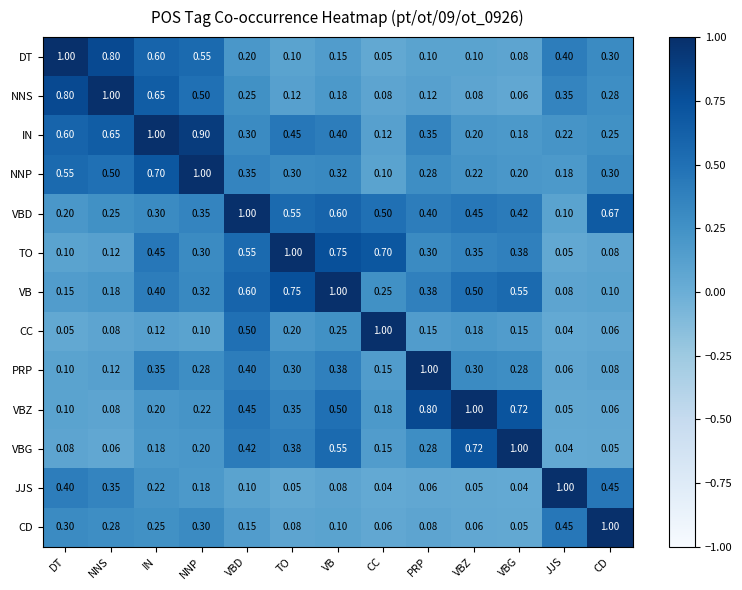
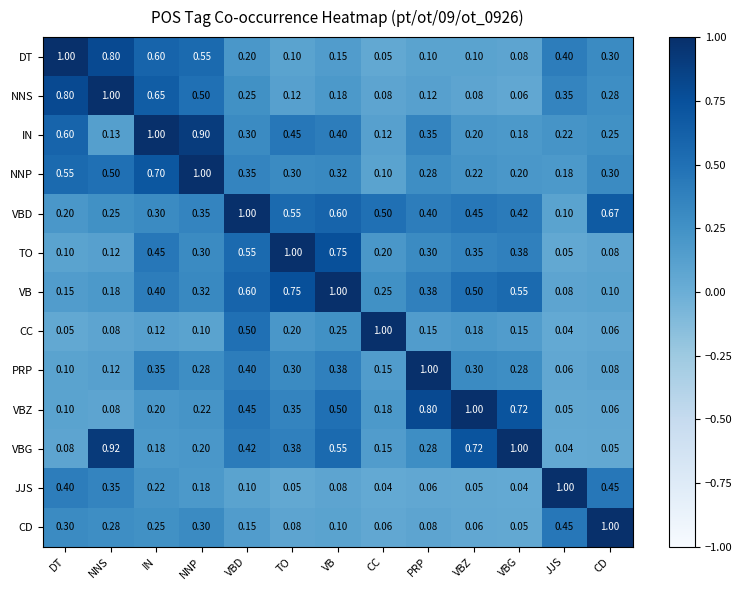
  {
    "DT": {
      "DT": 1.00,
      "NNS": 0.80,
      "IN": 0.60,
      "NNP": 0.55,
      "VBD": 0.20,
      "TO": 0.10,
      "VB": 0.15,
      "CC": 0.05,
      "PRP": 0.10,
      "VBZ": 0.10,
      "VBG": 0.08,
      "JJS": 0.40,
      "CD": 0.30
    },
    "NNS": {
      "DT": 0.80,
      "NNS": 1.00,
      "IN": 0.65,
      "NNP": 0.50,
      "VBD": 0.25,
      "TO": 0.12,
      "VB": 0.18,
      "CC": 0.08,
      "PRP": 0.12,
      "VBZ": 0.08,
      "VBG": 0.06,
      "JJS": 0.35,
      "CD": 0.28
    },
    "IN": {
      "DT": 0.60,
-     "NNS": 0.65,
+     "NNS": 0.13,
      "IN": 1.00,
      "NNP": 0.90,
      "VBD": 0.30,
      "TO": 0.45,
      "VB": 0.40,
      "CC": 0.12,
      "PRP": 0.35,
      "VBZ": 0.20,
      "VBG": 0.18,
      "JJS": 0.22,
      "CD": 0.25
    },
    "NNP": {
      "DT": 0.55,
      "NNS": 0.50,
      "IN": 0.70,
      "NNP": 1.00,
      "VBD": 0.35,
      "TO": 0.30,
      "VB": 0.32,
      "CC": 0.10,
      "PRP": 0.28,
      "VBZ": 0.22,
      "VBG": 0.20,
      "JJS": 0.18,
      "CD": 0.30
    },
    "VBD": {
      "DT": 0.20,
      "NNS": 0.25,
      "IN": 0.30,
      "NNP": 0.35,
      "VBD": 1.00,
      "TO": 0.55,
      "VB": 0.60,
      "CC": 0.50,
      "PRP": 0.40,
      "VBZ": 0.45,
      "VBG": 0.42,
      "JJS": 0.10,
      "CD": 0.67
    },
    "TO": {
      "DT": 0.10,
      "NNS": 0.12,
      "IN": 0.45,
      "NNP": 0.30,
      "VBD": 0.55,
      "TO": 1.00,
      "VB": 0.75,
-     "CC": 0.70,
+     "CC": 0.20,
      "PRP": 0.30,
      "VBZ": 0.35,
      "VBG": 0.38,
      "JJS": 0.05,
      "CD": 0.08
    },
    "VB": {
      "DT": 0.15,
      "NNS": 0.18,
      "IN": 0.40,
      "NNP": 0.32,
      "VBD": 0.60,
      "TO": 0.75,
      "VB": 1.00,
      "CC": 0.25,
      "PRP": 0.38,
      "VBZ": 0.50,
      "VBG": 0.55,
      "JJS": 0.08,
      "CD": 0.10
    },
    "CC": {
      "DT": 0.05,
      "NNS": 0.08,
      "IN": 0.12,
      "NNP": 0.10,
      "VBD": 0.50,
      "TO": 0.20,
      "VB": 0.25,
      "CC": 1.00,
      "PRP": 0.15,
      "VBZ": 0.18,
      "VBG": 0.15,
      "JJS": 0.04,
      "CD": 0.06
    },
    "PRP": {
      "DT": 0.10,
      "NNS": 0.12,
      "IN": 0.35,
      "NNP": 0.28,
      "VBD": 0.40,
      "TO": 0.30,
      "VB": 0.38,
      "CC": 0.15,
      "PRP": 1.00,
      "VBZ": 0.30,
      "VBG": 0.28,
      "JJS": 0.06,
      "CD": 0.08
    },
    "VBZ": {
      "DT": 0.10,
      "NNS": 0.08,
      "IN": 0.20,
      "NNP": 0.22,
      "VBD": 0.45,
      "TO": 0.35,
      "VB": 0.50,
      "CC": 0.18,
      "PRP": 0.80,
      "VBZ": 1.00,
      "VBG": 0.72,
      "JJS": 0.05,
      "CD": 0.06
    },
    "VBG": {
      "DT": 0.08,
-     "NNS": 0.06,
+     "NNS": 0.92,
      "IN": 0.18,
      "NNP": 0.20,
      "VBD": 0.42,
      "TO": 0.38,
      "VB": 0.55,
      "CC": 0.15,
      "PRP": 0.28,
      "VBZ": 0.72,
      "VBG": 1.00,
      "JJS": 0.04,
      "CD": 0.05
    },
    "JJS": {
      "DT": 0.40,
      "NNS": 0.35,
      "IN": 0.22,
      "NNP": 0.18,
      "VBD": 0.10,
      "TO": 0.05,
      "VB": 0.08,
      "CC": 0.04,
      "PRP": 0.06,
      "VBZ": 0.05,
      "VBG": 0.04,
      "JJS": 1.00,
      "CD": 0.45
    },
    "CD": {
      "DT": 0.30,
      "NNS": 0.28,
      "IN": 0.25,
      "NNP": 0.30,
      "VBD": 0.15,
      "TO": 0.08,
      "VB": 0.10,
      "CC": 0.06,
      "PRP": 0.08,
      "VBZ": 0.06,
      "VBG": 0.05,
      "JJS": 0.45,
      "CD": 1.00
    }
  }
